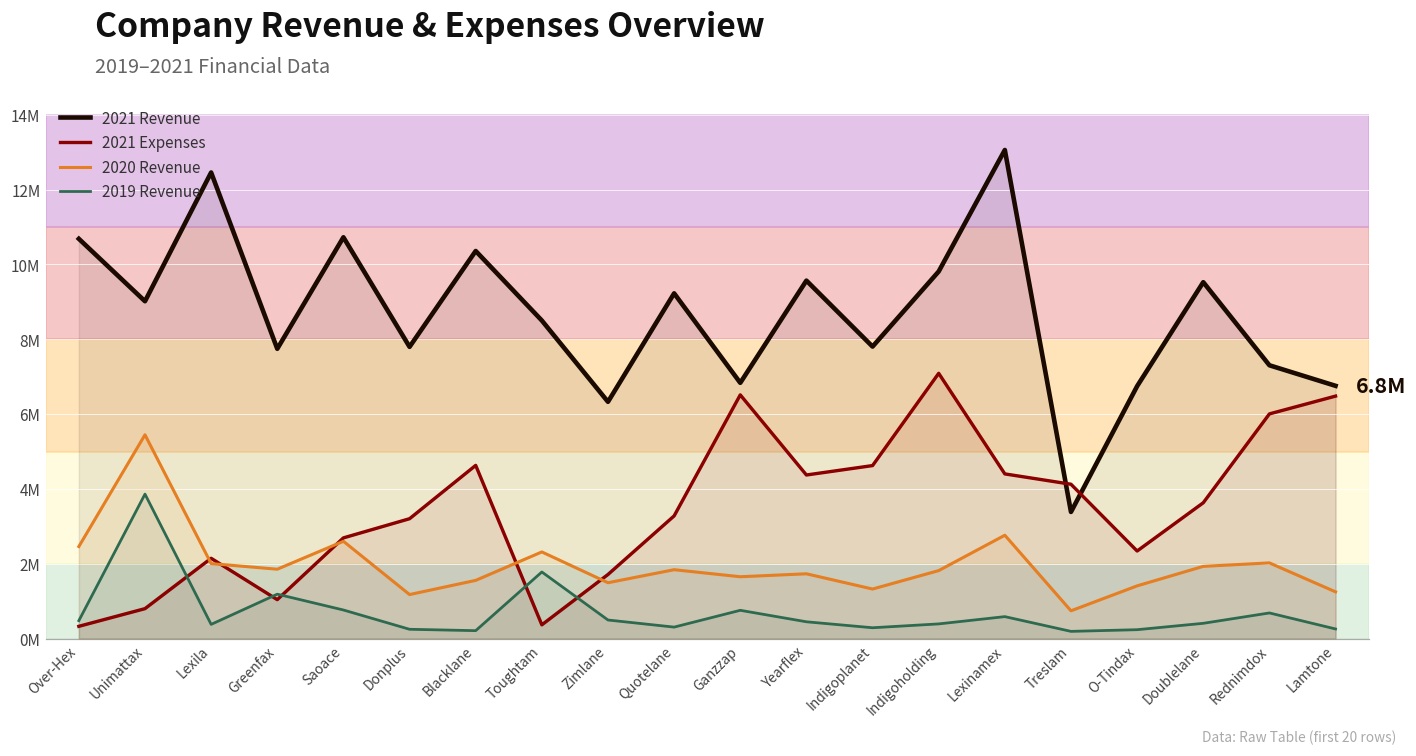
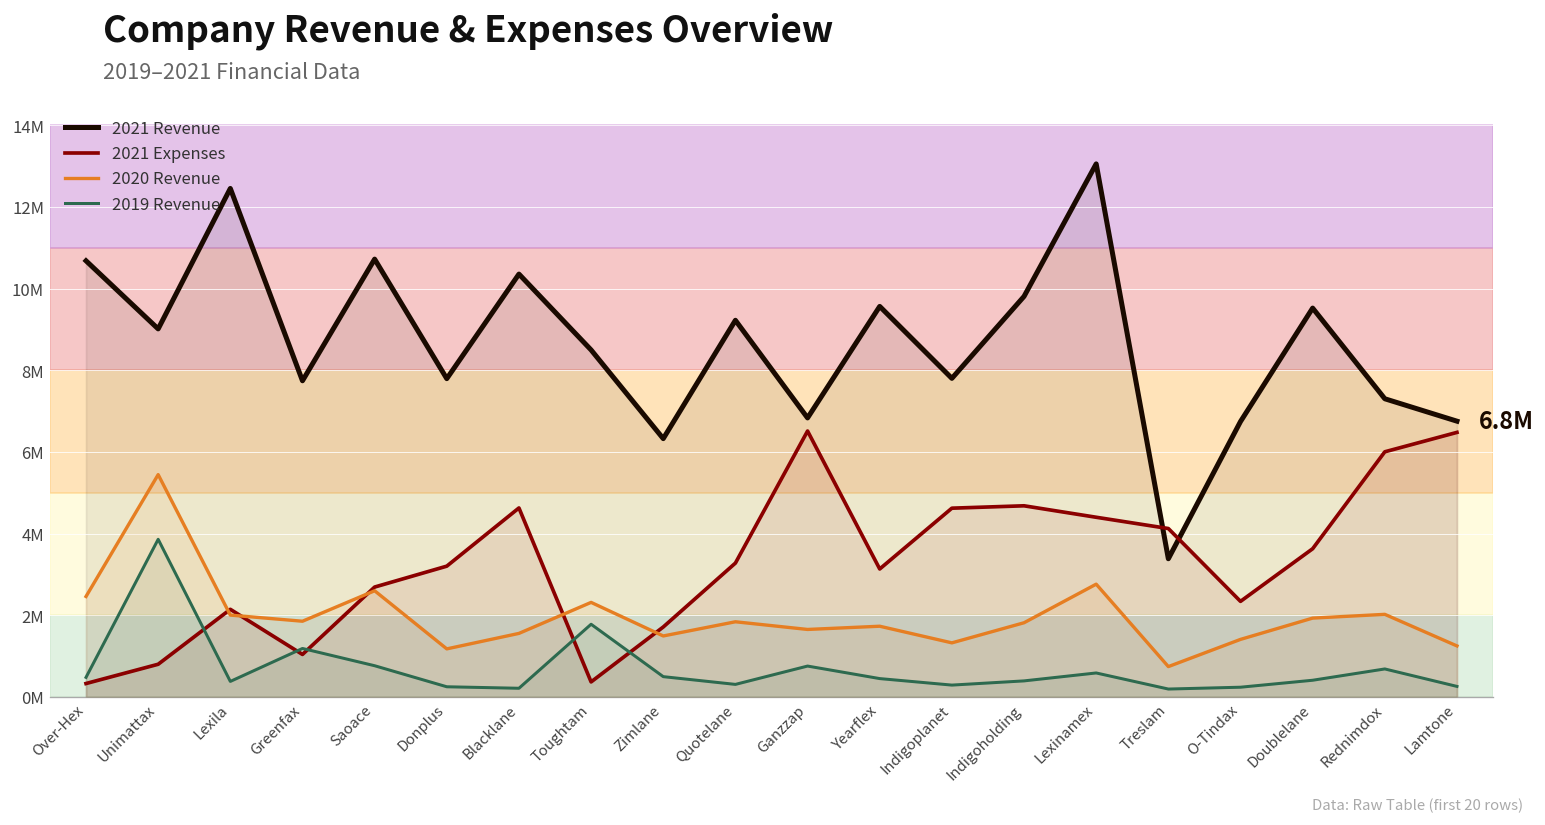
  {
    "2021 Revenue": {
      "Lamtone": "6.8M"
    },
    "2021 Expenses": {
      "Over-Hex": "300000",
      "Unimattax": "800000",
      "Lexila": "2100000",
      "Greenfax": "1000000",
      "Saoace": "2700000",
      "Donplus": "3200000",
      "Blacklane": "4600000",
      "Toughtam": "400000",
      "Zimlane": "1700000",
      "Quotelane": "3300000",
      "Ganzzap": "6500000",
-     "Yearflex": "4400000",
+     "Yearflex": "3100000",
      "Indigoplanet": "4600000",
-     "Indigoholding": "7100000",
+     "Indigoholding": "4700000",
      "Lexinamex": "4400000",
      "Treslam": "4100000",
      "O-Tindax": "2300000",
      "Doublelane": "3600000",
      "Rednimdox": "6000000"
    },
    "2020 Revenue": {
      "Over-Hex": "2500000",
      "Unimattax": "5400000",
      "Lexila": "2000000",
      "Greenfax": "1900000",
      "Saoace": "2600000",
      "Donplus": "1200000",
      "Blacklane": "1600000",
      "Toughtam": "2300000",
      "Zimlane": "1500000",
      "Quotelane": "1800000",
      "Ganzzap": "1700000",
      "Yearflex": "1700000",
      "Indigoplanet": "1300000",
      "Indigoholding": "1800000",
      "Lexinamex": "2800000",
      "Treslam": "700000",
      "O-Tindax": "1400000",
      "Doublelane": "1900000",
      "Rednimdox": "2000000",
      "Lamtone": "1300000"
    },
    "2019 Revenue": {
      "Over-Hex": "500000",
      "Unimattax": "3900000",
      "Lexila": "400000",
      "Greenfax": "1200000",
      "Saoace": "800000",
      "Donplus": "300000",
      "Blacklane": "200000",
      "Toughtam": "1800000",
      "Zimlane": "500000",
      "Quotelane": "300000",
      "Ganzzap": "800000",
      "Yearflex": "500000",
      "Indigoplanet": "300000",
      "Indigoholding": "400000",
      "Lexinamex": "600000",
      "Treslam": "200000",
      "O-Tindax": "200000",
      "Doublelane": "400000",
      "Rednimdox": "700000",
      "Lamtone": "300000"
    }
  }
